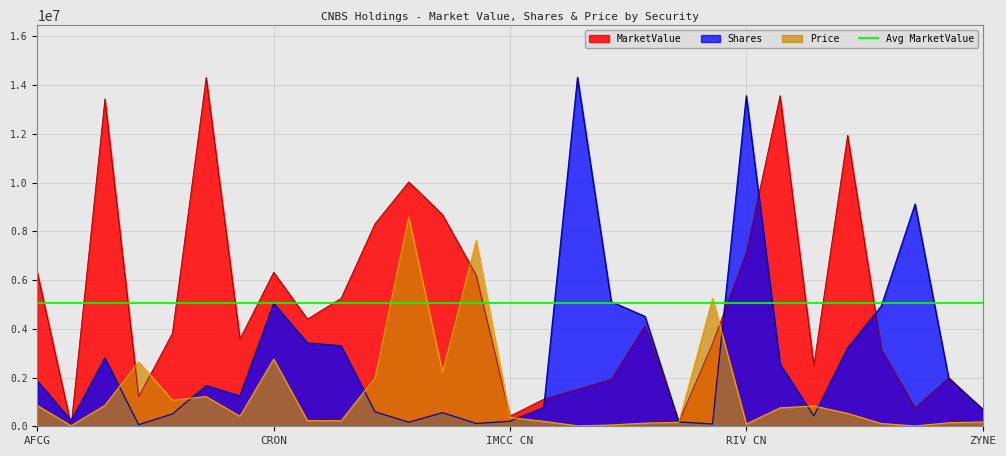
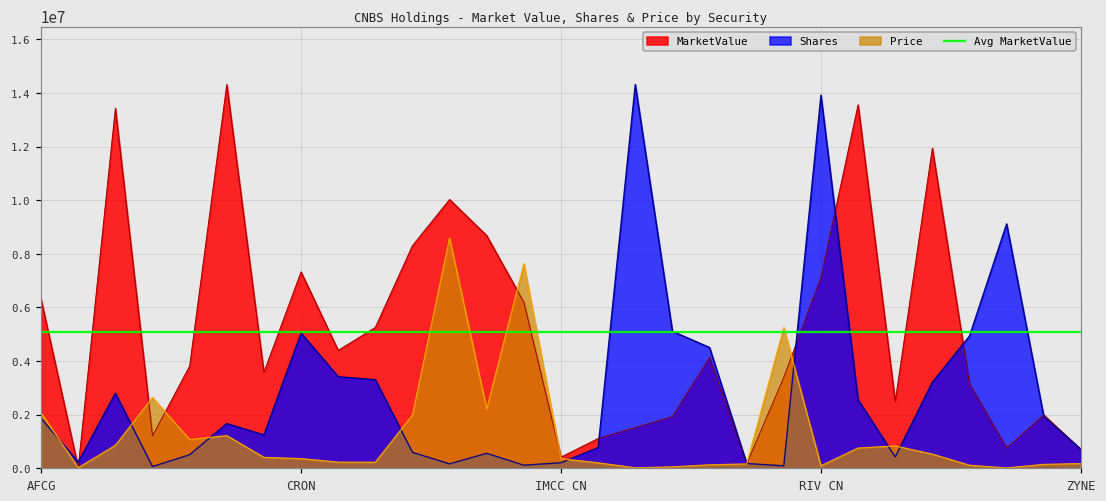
  {
    "MarketValue": {
      "AFCG": 6300000,
-     "CRON": 6300000,
+     "CRON": 7300000,
      "RIV CN": 7100000
    },
    "Shares": {
      "AFCG": 1900000,
      "CRON": 5000000,
      "IMCC CN": 200000,
-     "RIV CN": 13600000
+     "RIV CN": 13900000
    },
    "Price": {
-     "AFCG": 800000,
-     "CRON": 2800000,
+     "AFCG": 2100000,
+     "CRON": 400000,
      "RIV CN": 100000,
      "ZYNE": 200000
    }
  }
